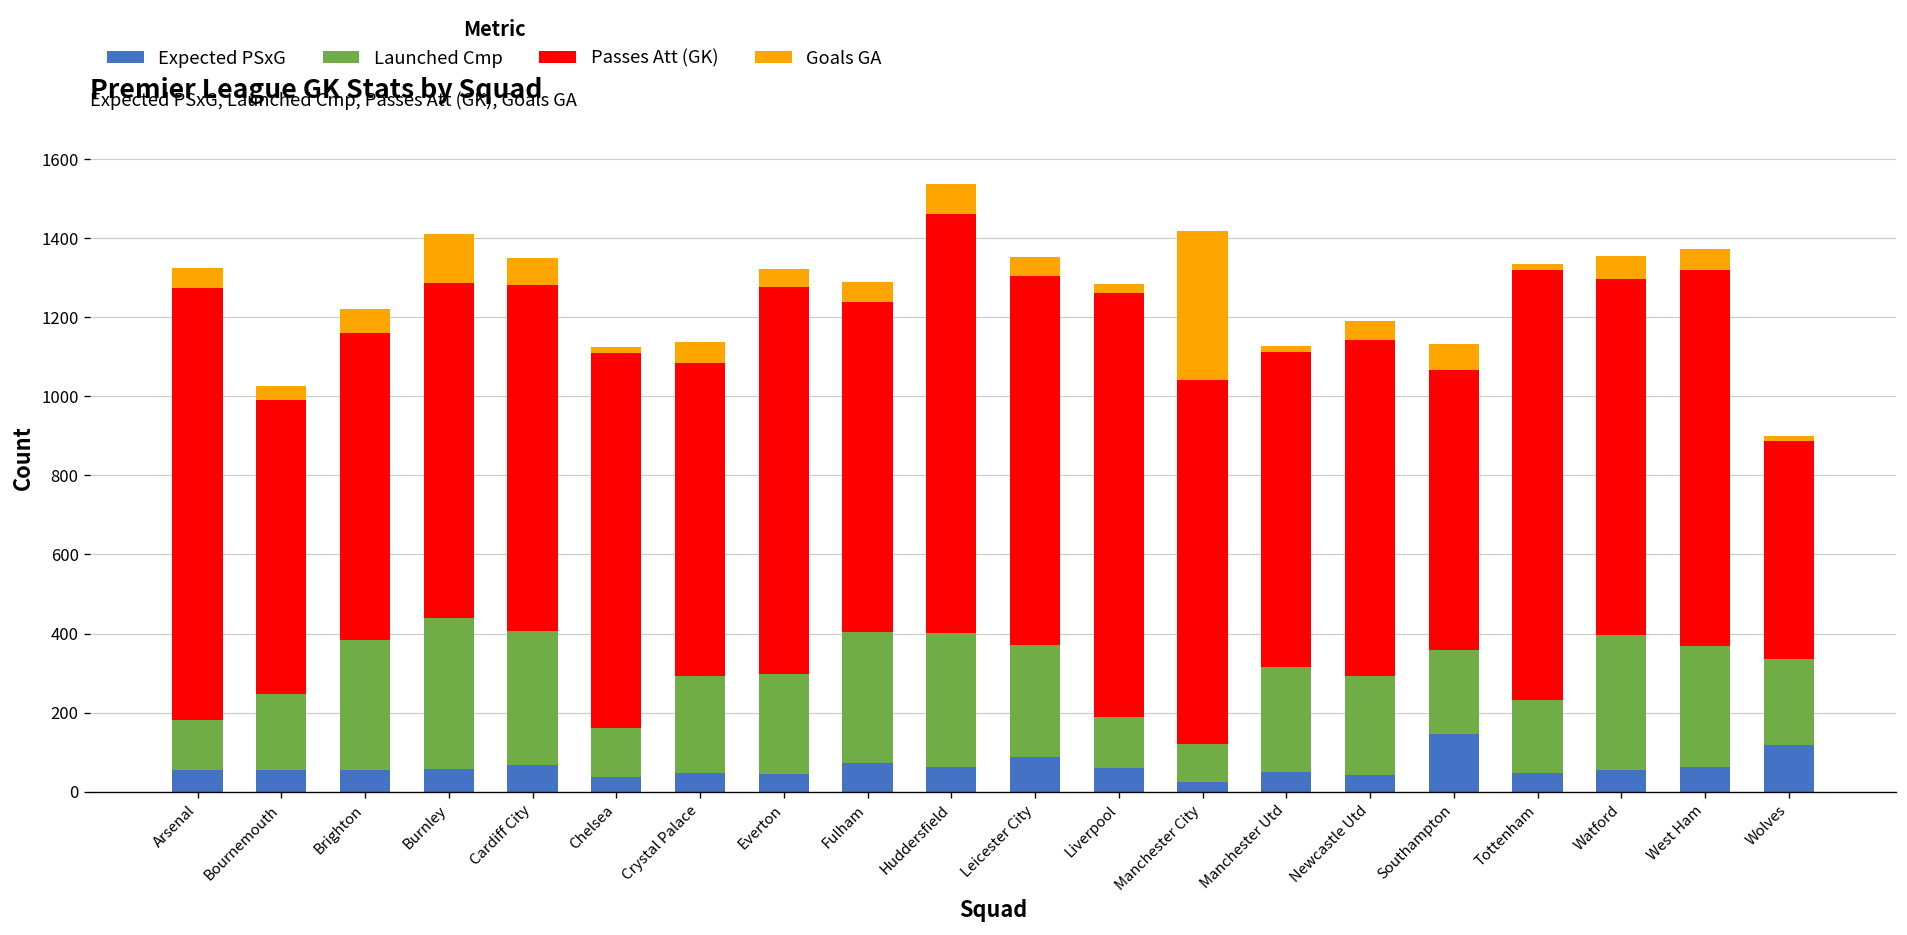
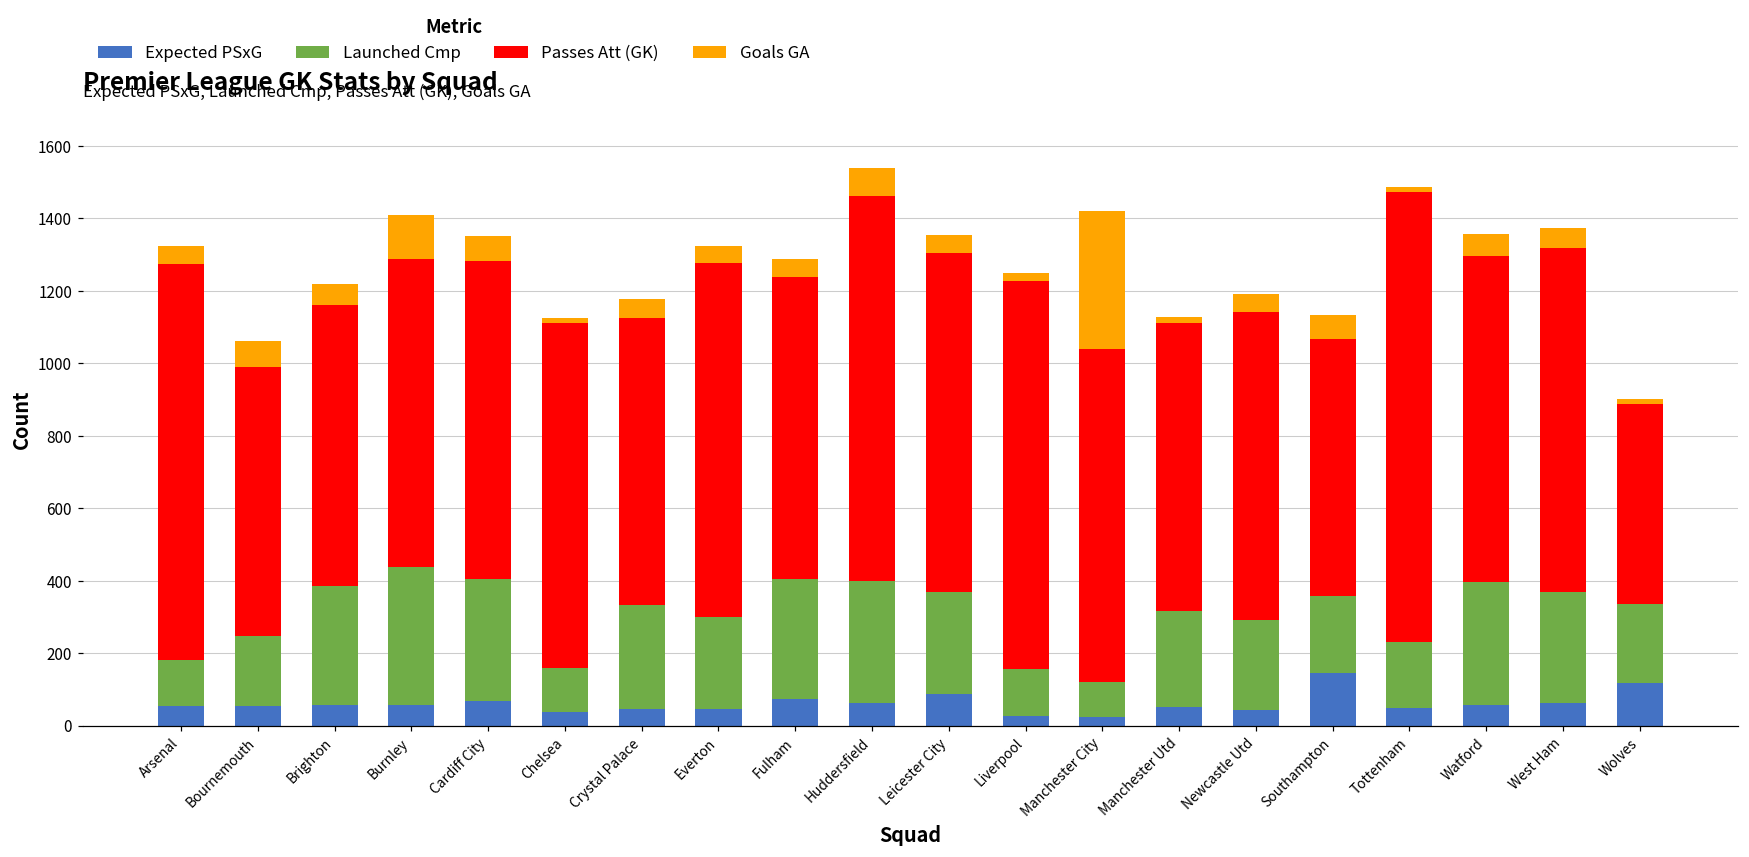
  {
    "Expected PSxG": {
      "Arsenal": 50,
      "Bournemouth": 60,
      "Brighton": 60,
      "Burnley": 60,
      "Cardiff City": 70,
      "Chelsea": 40,
      "Crystal Palace": 50,
      "Everton": 50,
      "Fulham": 70,
      "Huddersfield": 60,
      "Leicester City": 90,
-     "Liverpool": 60,
+     "Liverpool": 30,
      "Manchester City": 20,
      "Manchester Utd": 50,
      "Newcastle Utd": 40,
      "Southampton": 150,
      "Tottenham": 50,
      "Watford": 60,
      "West Ham": 60,
      "Wolves": 120
    },
    "Launched Cmp": {
      "Arsenal": 130,
      "Bournemouth": 190,
      "Brighton": 330,
      "Burnley": 380,
      "Cardiff City": 340,
      "Chelsea": 120,
-     "Crystal Palace": 250,
+     "Crystal Palace": 290,
      "Everton": 250,
      "Fulham": 330,
      "Huddersfield": 340,
      "Leicester City": 280,
      "Liverpool": 130,
      "Manchester City": 100,
      "Manchester Utd": 270,
      "Newcastle Utd": 250,
      "Southampton": 210,
      "Tottenham": 180,
      "Watford": 340,
      "West Ham": 310,
      "Wolves": 220
    },
    "Passes Att (GK)": {
      "Arsenal": 1090,
      "Bournemouth": 740,
      "Brighton": 780,
      "Burnley": 850,
      "Cardiff City": 880,
      "Chelsea": 950,
      "Crystal Palace": 790,
      "Everton": 980,
      "Fulham": 830,
      "Huddersfield": 1060,
      "Leicester City": 940,
      "Liverpool": 1070,
      "Manchester City": 920,
      "Manchester Utd": 800,
      "Newcastle Utd": 850,
      "Southampton": 710,
-     "Tottenham": 1090,
+     "Tottenham": 1240,
      "Watford": 900,
      "West Ham": 950,
      "Wolves": 550
    },
    "Goals GA": {
      "Arsenal": 50,
-     "Bournemouth": 40,
+     "Bournemouth": 70,
      "Brighton": 60,
      "Burnley": 120,
      "Cardiff City": 70,
      "Chelsea": 10,
      "Crystal Palace": 50,
      "Everton": 50,
      "Fulham": 50,
      "Huddersfield": 80,
      "Leicester City": 50,
      "Liverpool": 20,
      "Manchester City": 380,
      "Manchester Utd": 20,
      "Newcastle Utd": 50,
      "Southampton": 70,
      "Tottenham": 10,
      "Watford": 60,
      "West Ham": 60,
      "Wolves": 10
    }
  }
